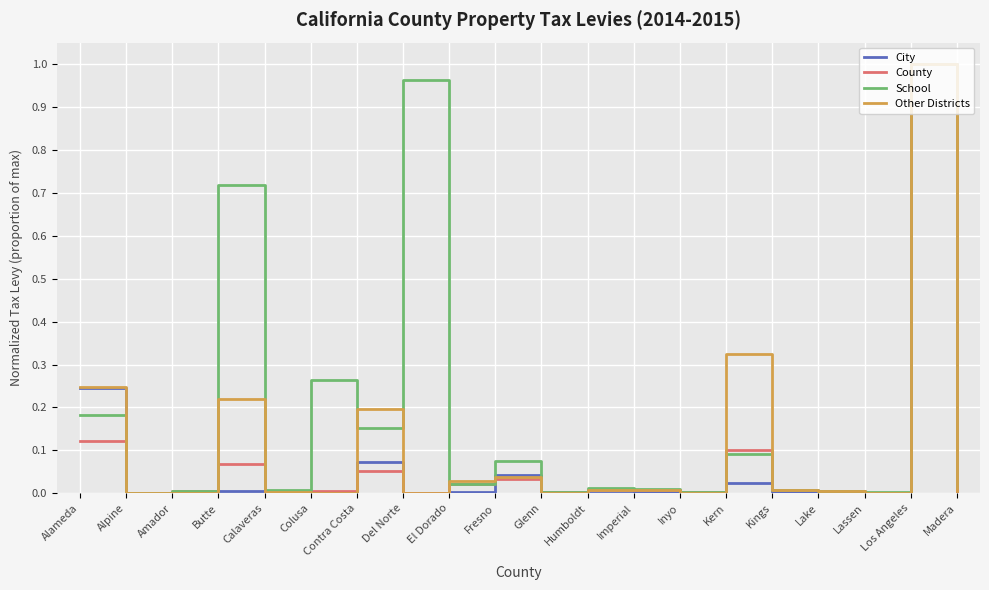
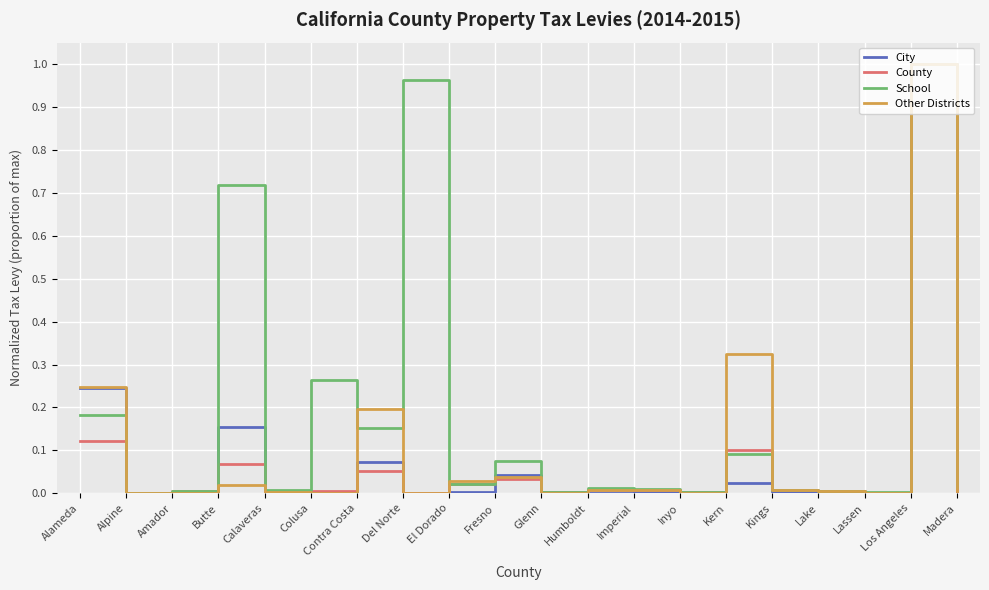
  {
    "City": {
-     "Butte": 0.00,
+     "Butte": 0.15,
      "Contra Costa": 0.07,
      "El Dorado": 0.00,
      "Kern": 0.02
    },
    "County": {
      "Alameda": 0.12,
      "Butte": 0.07,
      "Contra Costa": 0.05,
      "Kern": 0.10
    },
    "School": {
      "Alameda": 0.18,
      "Butte": 0.72,
      "Colusa": 0.26,
      "Contra Costa": 0.15,
      "Del Norte": 0.96,
      "Fresno": 0.08,
      "Kern": 0.09,
      "Madera": 0.01
    },
    "Other Districts": {
-     "Butte": 0.22,
+     "Butte": 0.02,
      "Contra Costa": 0.20,
      "El Dorado": 0.03,
      "Kern": 0.32
    }
  }
